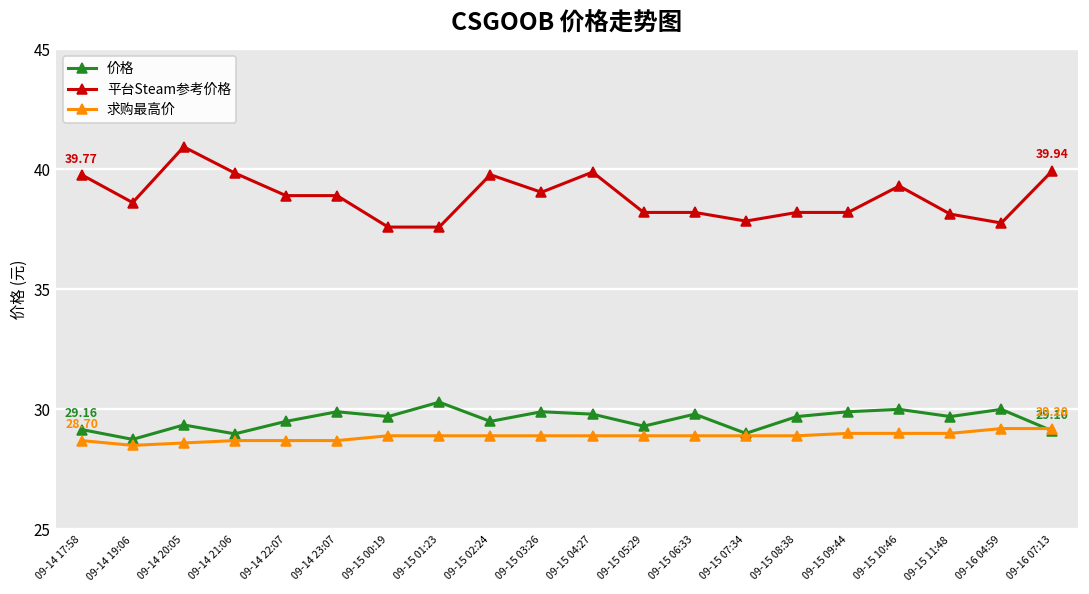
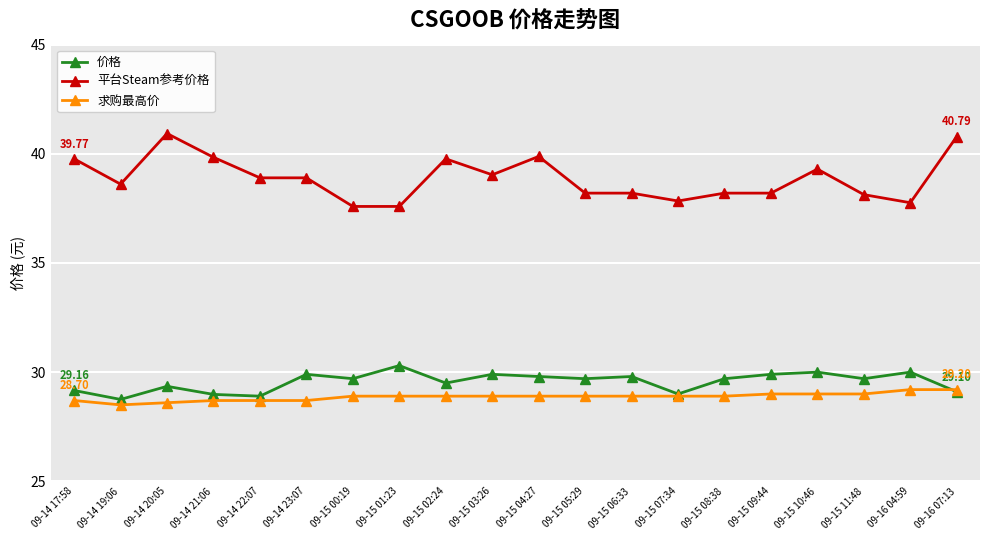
  {
    "价格": {
      "09-14 19:06": 28.8,
      "09-14 20:05": 29.4,
      "09-14 21:06": 29.0,
-     "09-14 22:07": 29.5,
+     "09-14 22:07": 28.9,
      "09-14 23:07": 29.9,
      "09-15 00:19": 29.7,
      "09-15 01:23": 30.3,
      "09-15 02:24": 29.5,
      "09-15 03:26": 29.9,
      "09-15 04:27": 29.8,
-     "09-15 05:29": 29.3,
+     "09-15 05:29": 29.7,
      "09-15 06:33": 29.8,
      "09-15 08:38": 29.7,
      "09-15 09:44": 29.9,
      "09-15 10:46": 30.0,
      "09-15 11:48": 29.7,
      "09-16 04:59": 30.0
    },
    "平台Steam参考价格": {
      "09-14 17:58": 39.77,
-     "09-16 07:13": 39.94
+     "09-16 07:13": 40.79
    },
    "求购最高价": {
      "09-14 19:06": 28.5,
      "09-14 20:05": 28.6,
      "09-14 21:06": 28.7,
      "09-14 22:07": 28.7,
      "09-14 23:07": 28.7,
      "09-15 00:19": 28.9,
      "09-15 01:23": 28.9,
      "09-15 02:24": 28.9,
      "09-15 03:26": 28.9,
      "09-15 04:27": 28.9,
      "09-15 05:29": 28.9,
      "09-15 06:33": 28.9,
      "09-15 08:38": 28.9,
      "09-15 09:44": 29.0,
      "09-15 10:46": 29.0,
      "09-15 11:48": 29.0,
      "09-16 04:59": 29.2
    }
  }
